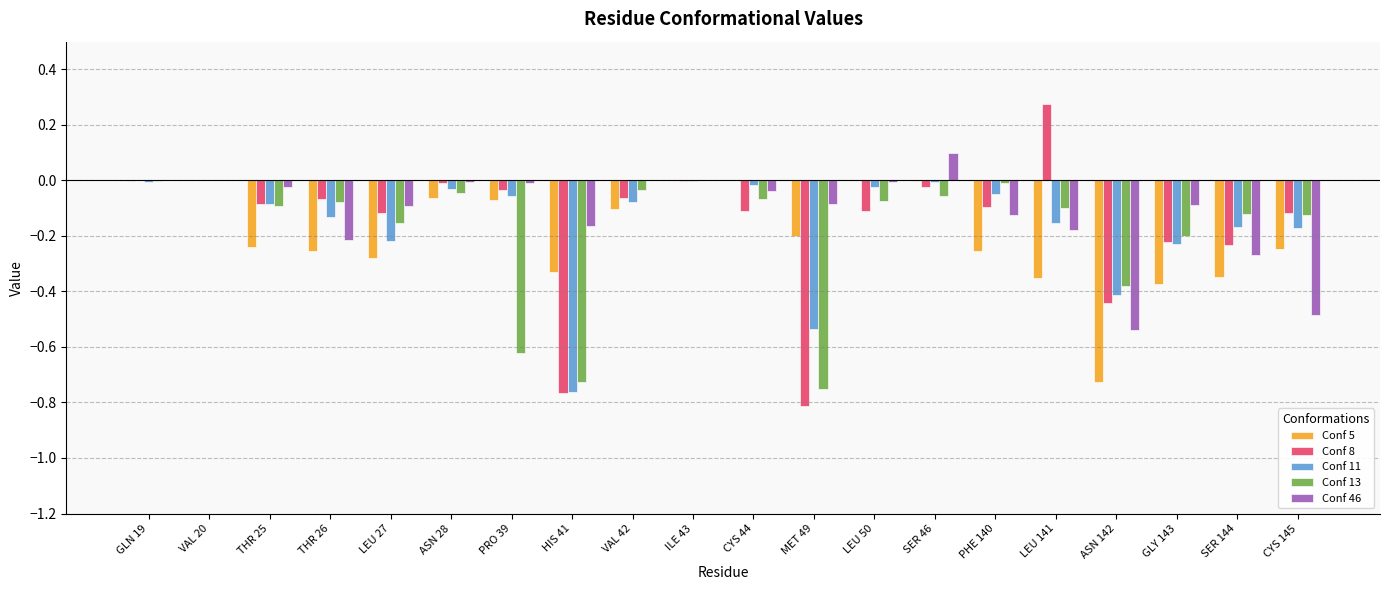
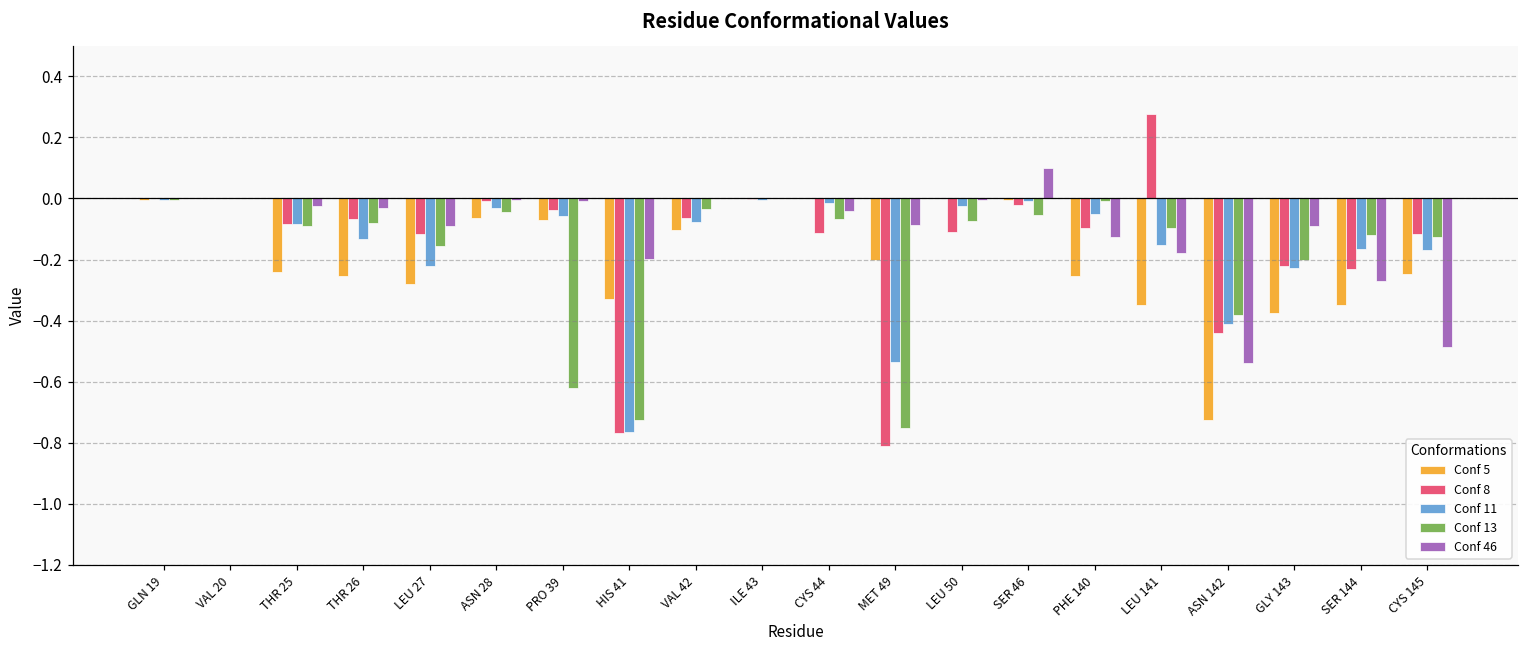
  {
    "Conf 5": {
      "VAL 20": 0.00,
      "THR 25": -0.24,
      "THR 26": -0.25,
      "LEU 27": -0.28,
      "ASN 28": -0.07,
      "PRO 39": -0.07,
      "HIS 41": -0.33,
      "VAL 42": -0.10,
      "ILE 43": 0.00,
      "CYS 44": 0.00,
      "MET 49": -0.20,
      "LEU 50": 0.00,
      "PHE 140": -0.25,
      "LEU 141": -0.35,
      "ASN 142": -0.73,
      "GLY 143": -0.37,
      "SER 144": -0.35,
      "CYS 145": -0.25
    },
    "Conf 8": {
      "GLN 19": 0.00,
      "VAL 20": 0.00,
      "THR 25": -0.09,
      "THR 26": -0.07,
      "LEU 27": -0.12,
      "PRO 39": -0.04,
      "HIS 41": -0.77,
      "VAL 42": -0.06,
      "CYS 44": -0.11,
      "MET 49": -0.81,
      "LEU 50": -0.11,
      "SER 46": -0.02,
      "PHE 140": -0.10,
      "LEU 141": 0.28,
      "ASN 142": -0.44,
      "GLY 143": -0.22,
      "SER 144": -0.23,
      "CYS 145": -0.12
    },
    "Conf 11": {
      "VAL 20": 0.00,
      "THR 25": -0.08,
      "THR 26": -0.13,
      "LEU 27": -0.22,
      "ASN 28": -0.03,
      "PRO 39": -0.06,
      "HIS 41": -0.76,
      "VAL 42": -0.08,
      "CYS 44": -0.02,
      "MET 49": -0.53,
      "LEU 50": -0.02,
      "PHE 140": -0.05,
      "LEU 141": -0.15,
      "ASN 142": -0.41,
      "GLY 143": -0.23,
      "SER 144": -0.17,
      "CYS 145": -0.17
    },
    "Conf 13": {
      "VAL 20": 0.00,
      "THR 25": -0.09,
      "THR 26": -0.08,
      "LEU 27": -0.15,
      "ASN 28": -0.04,
      "PRO 39": -0.62,
      "HIS 41": -0.72,
      "VAL 42": -0.04,
      "ILE 43": 0.00,
      "CYS 44": -0.07,
      "MET 49": -0.75,
      "LEU 50": -0.07,
      "SER 46": -0.05,
      "LEU 141": -0.10,
      "ASN 142": -0.38,
      "GLY 143": -0.20,
      "SER 144": -0.12,
      "CYS 145": -0.13
    },
    "Conf 46": {
      "GLN 19": 0.00,
      "VAL 20": 0.00,
      "THR 25": -0.03,
-     "THR 26": -0.21,
+     "THR 26": -0.03,
      "LEU 27": -0.09,
-     "HIS 41": -0.17,
+     "HIS 41": -0.20,
      "VAL 42": 0.00,
      "ILE 43": 0.00,
      "CYS 44": -0.04,
      "MET 49": -0.09,
      "SER 46": 0.10,
      "PHE 140": -0.12,
      "LEU 141": -0.18,
      "ASN 142": -0.54,
      "GLY 143": -0.09,
      "SER 144": -0.27,
      "CYS 145": -0.48
    }
  }
